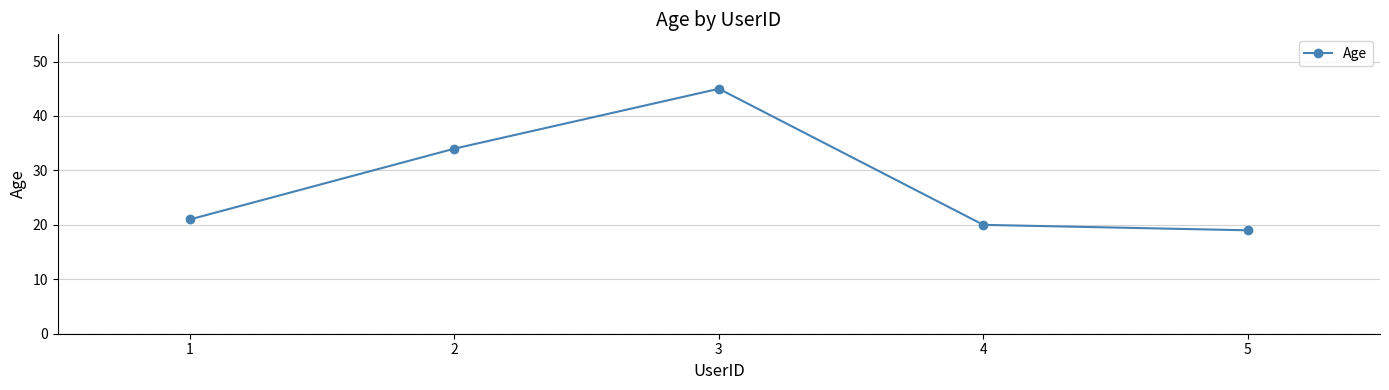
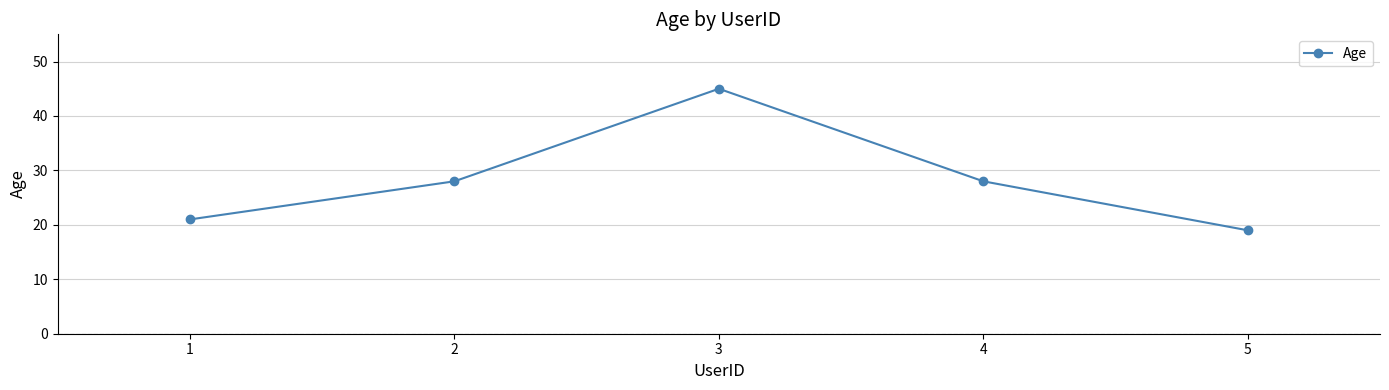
  {
    "1": 21,
-   "2": 34,
+   "2": 28,
    "3": 45,
-   "4": 20,
+   "4": 28,
    "5": 19
  }
